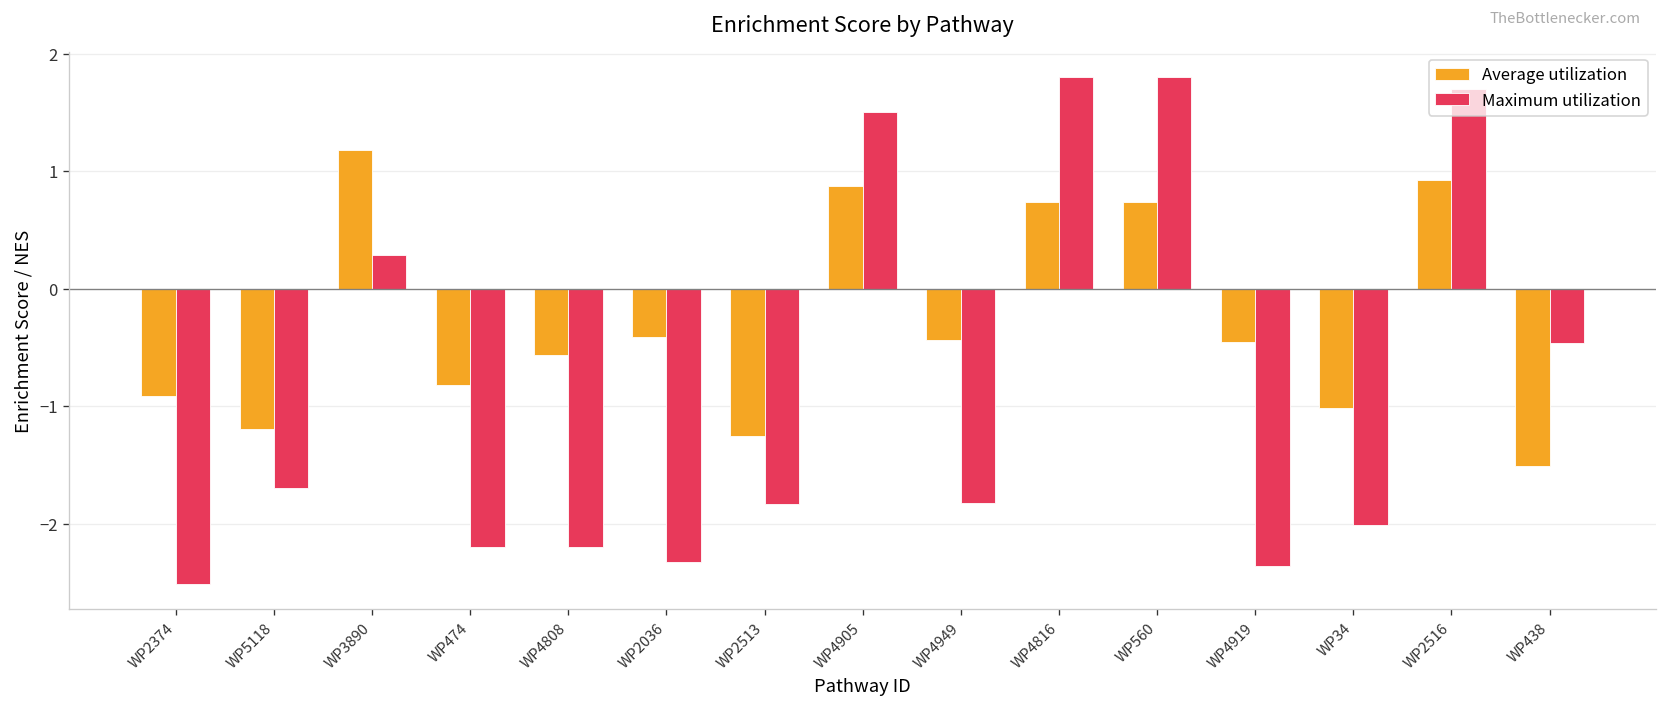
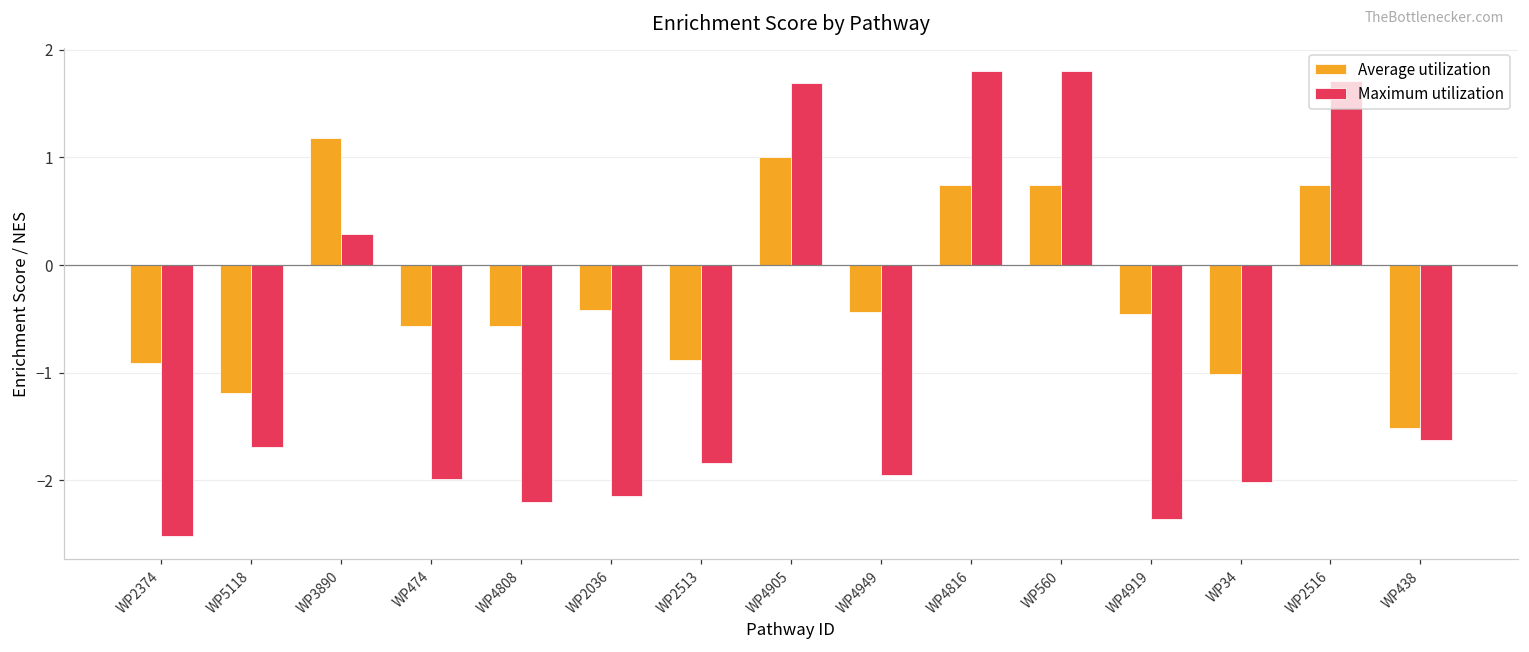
  {
    "Average utilization": {
      "WP2374": -0.9,
      "WP5118": -1.2,
      "WP3890": 1.2,
-     "WP474": -0.8,
+     "WP474": -0.6,
      "WP4808": -0.6,
      "WP2036": -0.4,
-     "WP2513": -1.3,
-     "WP4905": 0.9,
+     "WP2513": -0.9,
+     "WP4905": 1.0,
      "WP4949": -0.4,
      "WP4816": 0.7,
      "WP560": 0.7,
      "WP4919": -0.5,
      "WP34": -1.0,
-     "WP2516": 0.9,
+     "WP2516": 0.7,
      "WP438": -1.5
    },
    "Maximum utilization": {
      "WP2374": -2.5,
      "WP5118": -1.7,
      "WP3890": 0.3,
-     "WP474": -2.2,
+     "WP474": -2.0,
      "WP4808": -2.2,
-     "WP2036": -2.3,
+     "WP2036": -2.1,
      "WP2513": -1.8,
-     "WP4905": 1.5,
-     "WP4949": -1.8,
+     "WP4905": 1.7,
+     "WP4949": -2.0,
      "WP4816": 1.8,
      "WP560": 1.8,
      "WP4919": -2.4,
      "WP34": -2.0,
-     "WP438": -0.5
+     "WP438": -1.6
    }
  }
